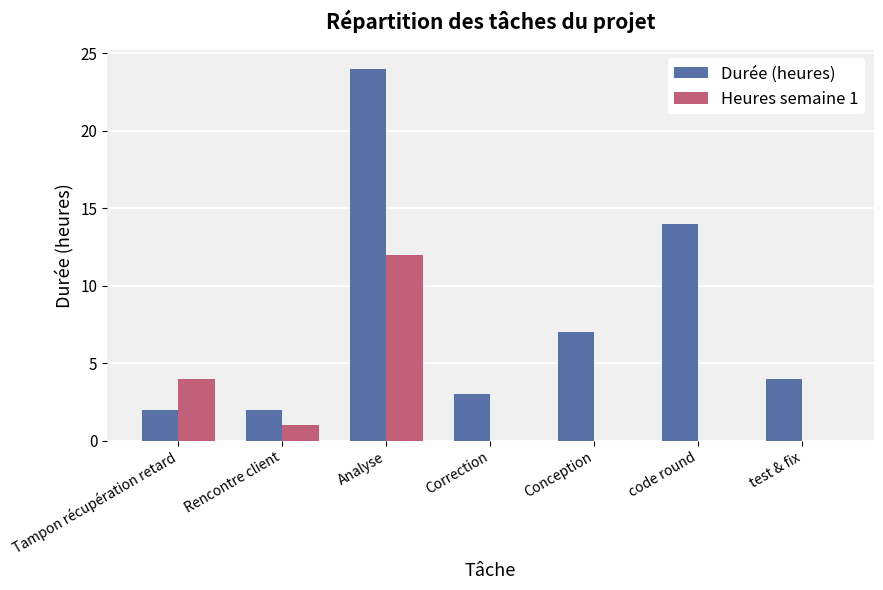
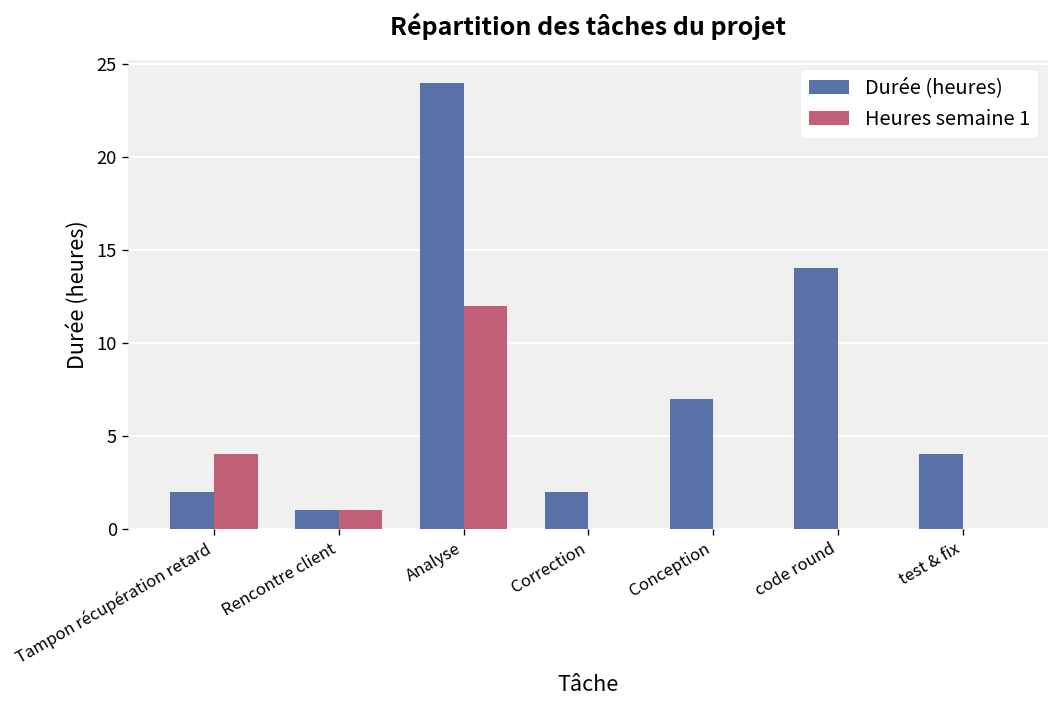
  {
    "Durée (heures)": {
      "Tampon récupération retard": 2,
-     "Rencontre client": 2,
+     "Rencontre client": 1,
      "Analyse": 24,
-     "Correction": 3,
+     "Correction": 2,
      "Conception": 7,
      "code round": 14,
      "test & fix": 4
    },
    "Heures semaine 1": {
      "Tampon récupération retard": 4,
      "Rencontre client": 1,
      "Analyse": 12,
      "Correction": 0,
      "Conception": 0,
      "code round": 0,
      "test & fix": 0
    }
  }
